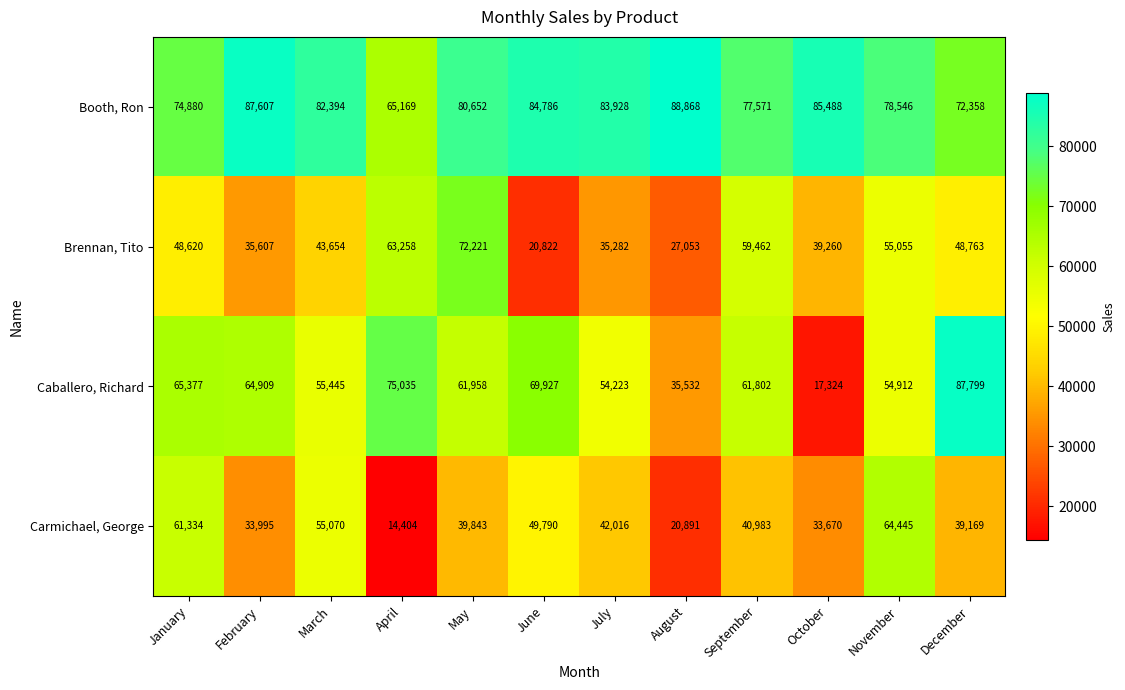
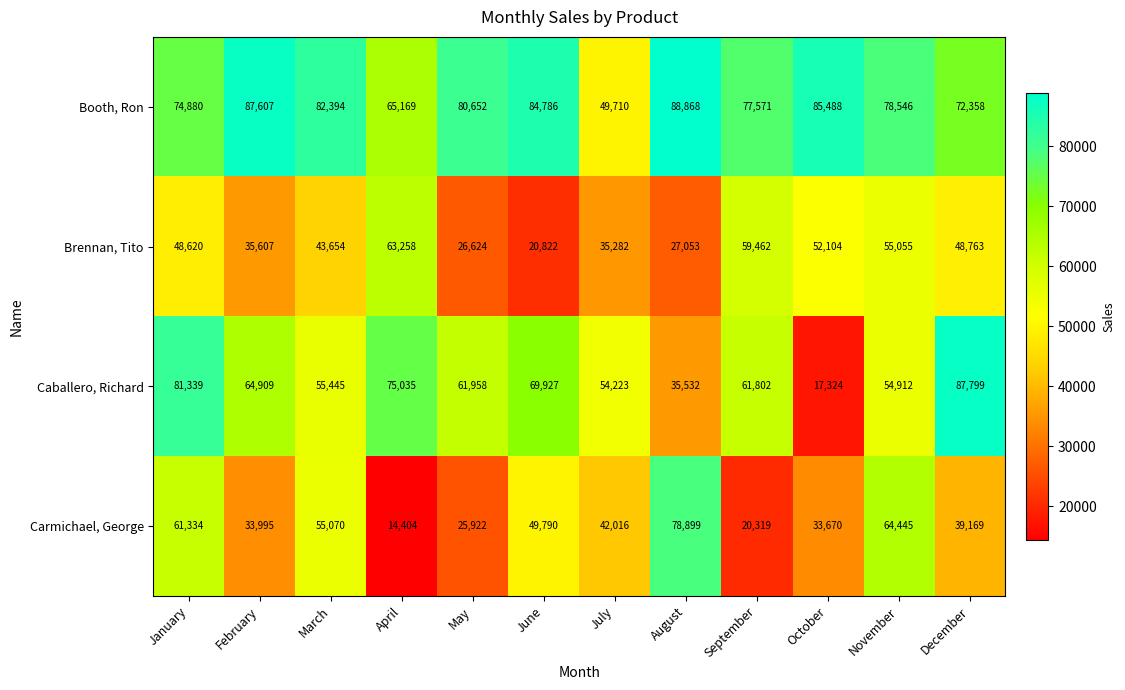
  {
    "Booth, Ron": {
      "January": "74,880",
      "February": "87,607",
      "March": "82,394",
      "April": "65,169",
      "May": "80,652",
      "June": "84,786",
-     "July": "83,928",
+     "July": "49,710",
      "August": "88,868",
      "September": "77,571",
      "October": "85,488",
      "November": "78,546",
      "December": "72,358"
    },
    "Brennan, Tito": {
      "January": "48,620",
      "February": "35,607",
      "March": "43,654",
      "April": "63,258",
-     "May": "72,221",
+     "May": "26,624",
      "June": "20,822",
      "July": "35,282",
      "August": "27,053",
      "September": "59,462",
-     "October": "39,260",
+     "October": "52,104",
      "November": "55,055",
      "December": "48,763"
    },
    "Caballero, Richard": {
-     "January": "65,377",
+     "January": "81,339",
      "February": "64,909",
      "March": "55,445",
      "April": "75,035",
      "May": "61,958",
      "June": "69,927",
      "July": "54,223",
      "August": "35,532",
      "September": "61,802",
      "October": "17,324",
      "November": "54,912",
      "December": "87,799"
    },
    "Carmichael, George": {
      "January": "61,334",
      "February": "33,995",
      "March": "55,070",
      "April": "14,404",
-     "May": "39,843",
+     "May": "25,922",
      "June": "49,790",
      "July": "42,016",
-     "August": "20,891",
-     "September": "40,983",
+     "August": "78,899",
+     "September": "20,319",
      "October": "33,670",
      "November": "64,445",
      "December": "39,169"
    }
  }
